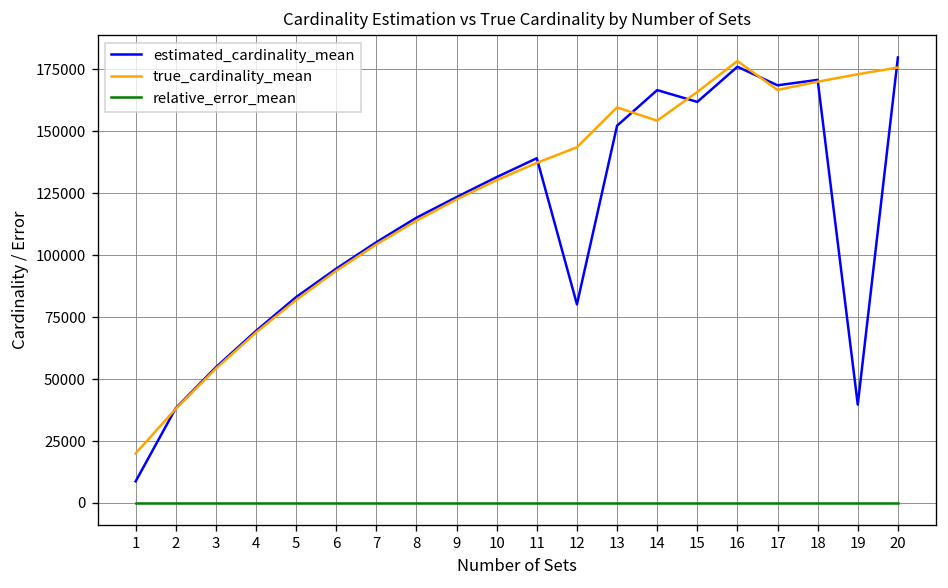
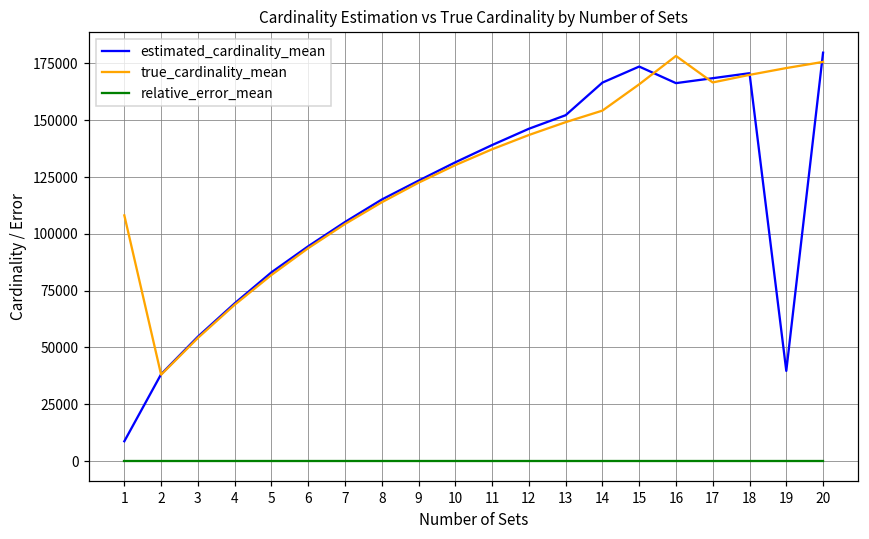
  {
    "estimated_cardinality_mean": {
      "1": 9000,
      "11": 139000,
-     "12": 80000,
+     "12": 146000,
      "13": 152000,
      "14": 167000,
-     "15": 162000,
-     "16": 176000,
+     "15": 174000,
+     "16": 166000,
      "17": 169000,
      "19": 40000,
      "20": 180000
    },
    "true_cardinality_mean": {
-     "1": 20000,
+     "1": 108000,
      "11": 137000,
      "12": 144000,
-     "13": 160000,
+     "13": 149000,
      "14": 154000,
      "15": 166000,
      "16": 178000,
      "17": 167000,
      "19": 173000,
      "20": 176000
    },
    "relative_error_mean": {
      "1": 0,
      "2": 0,
      "3": 0,
      "4": 0,
      "5": 0,
      "6": 0,
      "7": 0,
      "8": 0,
      "9": 0,
      "10": 0,
      "11": 0,
      "12": 0,
      "13": 0,
      "14": 0,
      "15": 0,
      "16": 0,
      "17": 0,
      "18": 0,
      "19": 0,
      "20": 0
    }
  }
